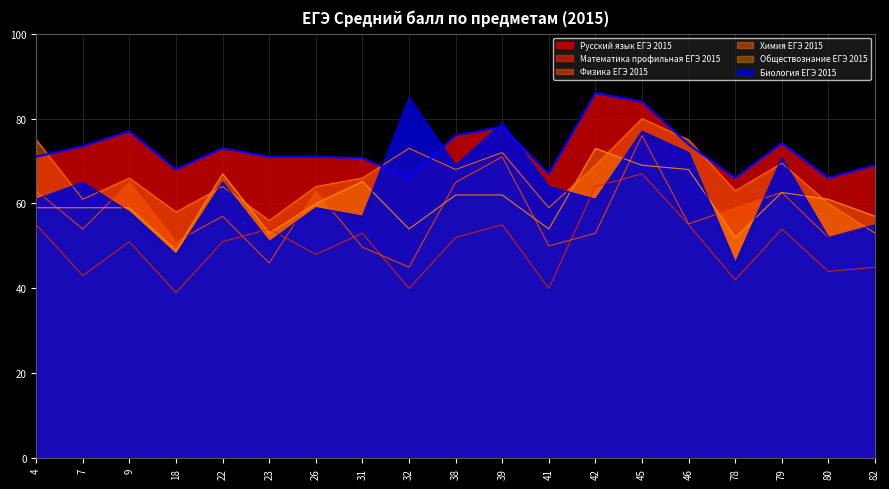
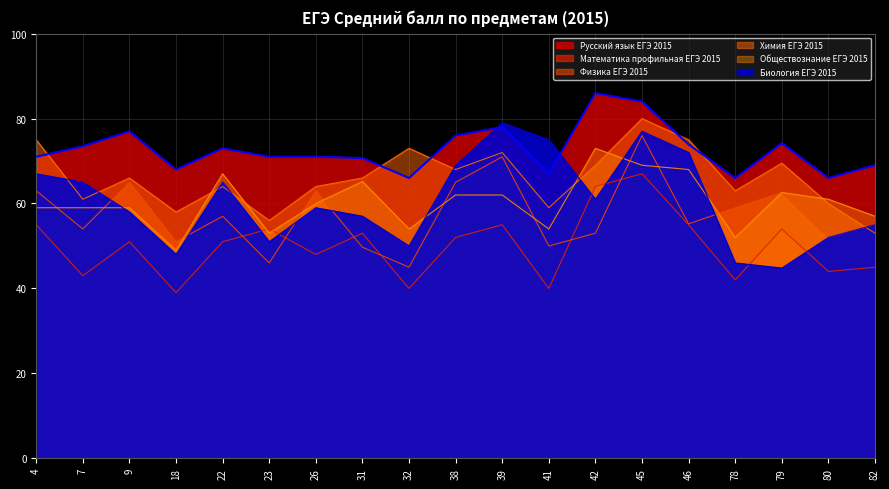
  {
    "Биология ЕГЭ 2015": {
-     "4": 61,
+     "4": 67,
      "7": 65,
      "9": 58,
      "18": 48,
      "22": 65,
      "23": 51,
      "26": 59,
      "31": 57,
-     "32": 85,
+     "32": 50,
      "38": 69,
      "39": 79,
-     "41": 64,
+     "41": 75,
      "42": 61,
      "45": 77,
      "46": 72,
      "78": 46,
-     "79": 71
+     "79": 45
    }
  }
